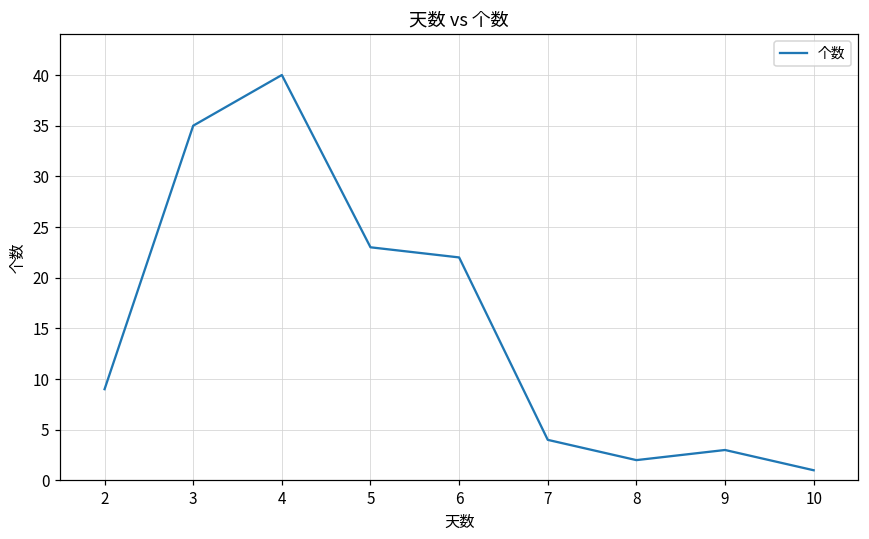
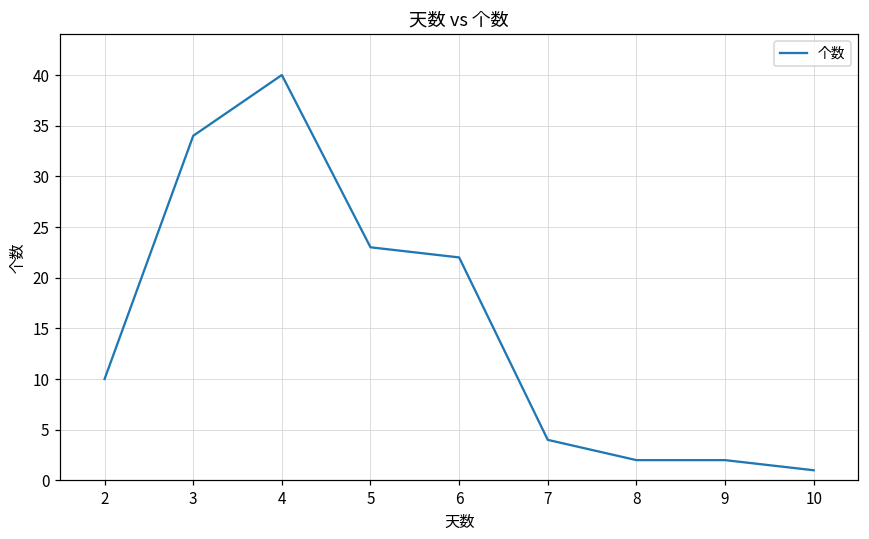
  {
-   "2": 9,
-   "3": 35,
+   "2": 10,
+   "3": 34,
    "4": 40,
    "5": 23,
    "6": 22,
    "7": 4,
    "8": 2,
-   "9": 3,
+   "9": 2,
    "10": 1
  }
